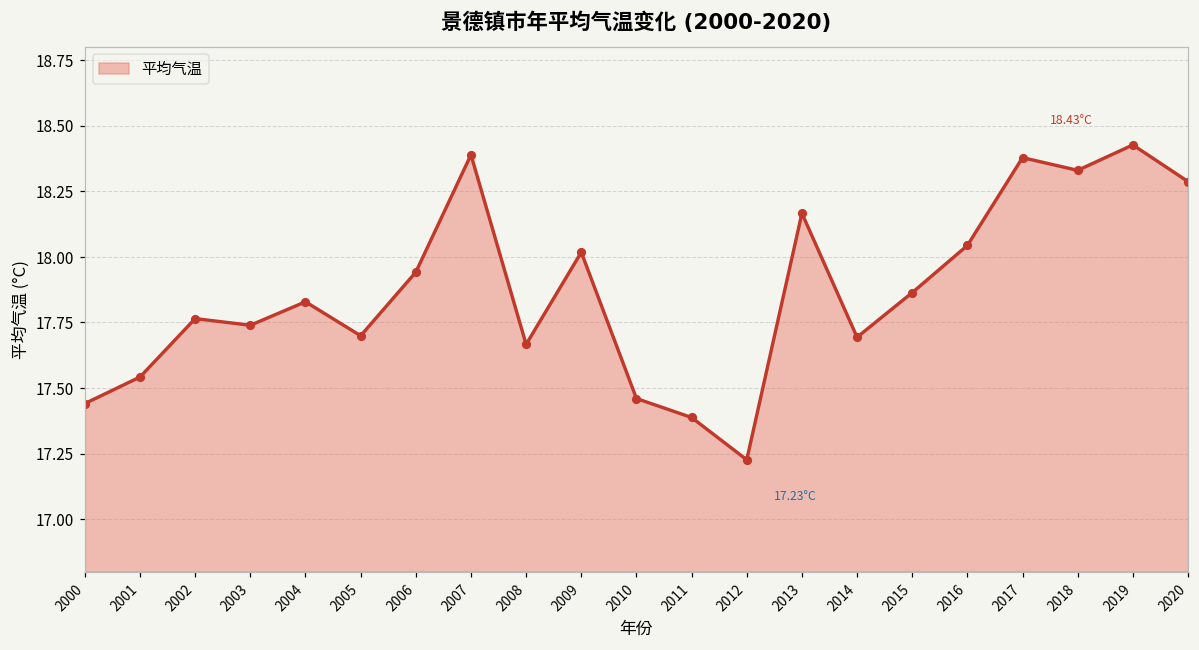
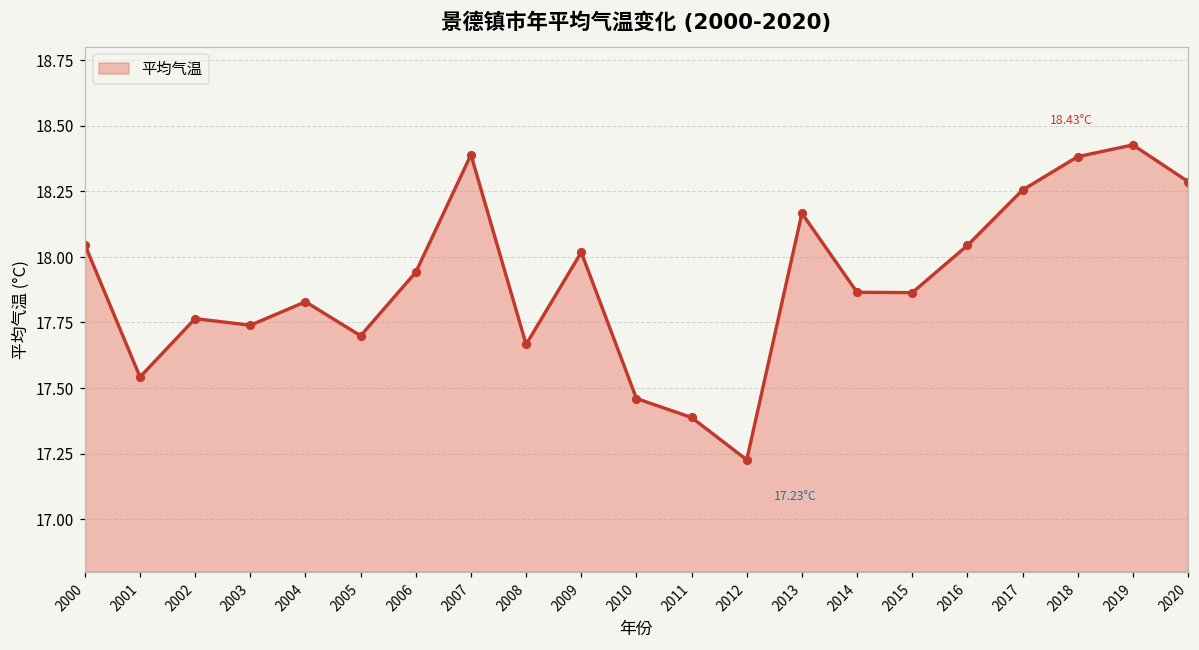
  {
-   "2000": 17.44,
+   "2000": 18.05,
    "2001": 17.54,
    "2002": 17.76,
    "2003": 17.74,
    "2004": 17.83,
    "2005": 17.70,
    "2006": 17.94,
    "2007": 18.39,
    "2008": 17.67,
    "2009": 18.02,
    "2010": 17.46,
    "2011": 17.39,
    "2012": 17.23,
    "2013": 18.17,
-   "2014": 17.69,
+   "2014": 17.86,
    "2015": 17.86,
    "2016": 18.04,
-   "2017": 18.38,
-   "2018": 18.33,
+   "2017": 18.25,
+   "2018": 18.38,
    "2019": 18.43,
    "2020": 18.29
  }
